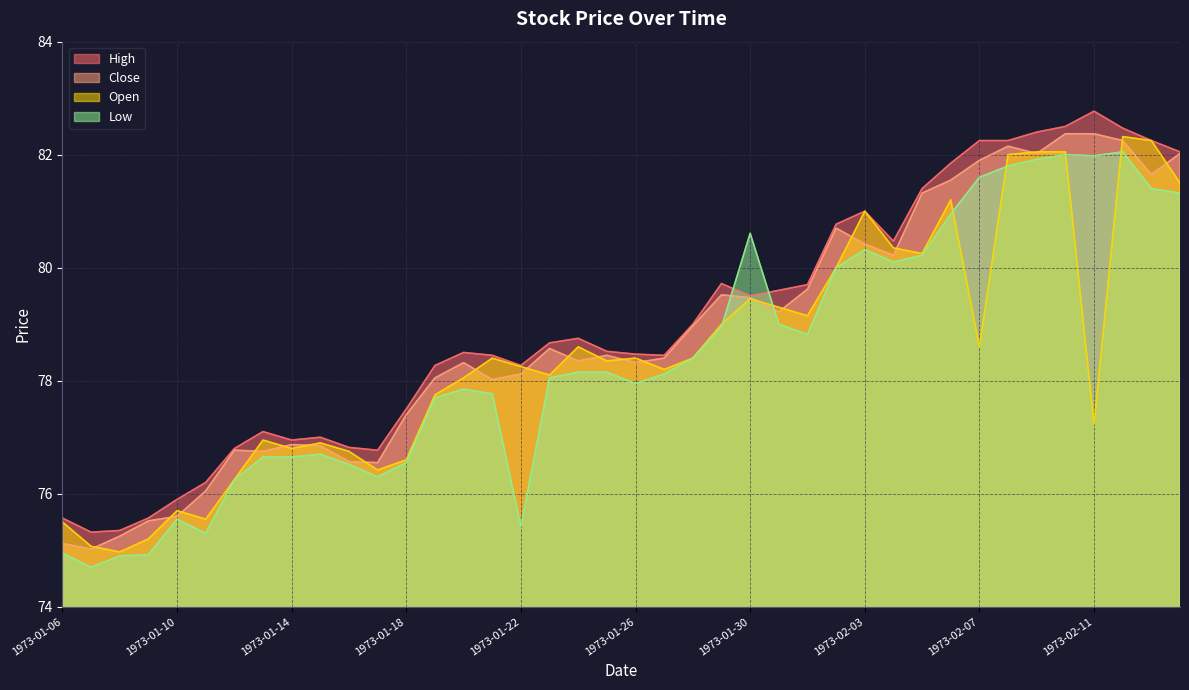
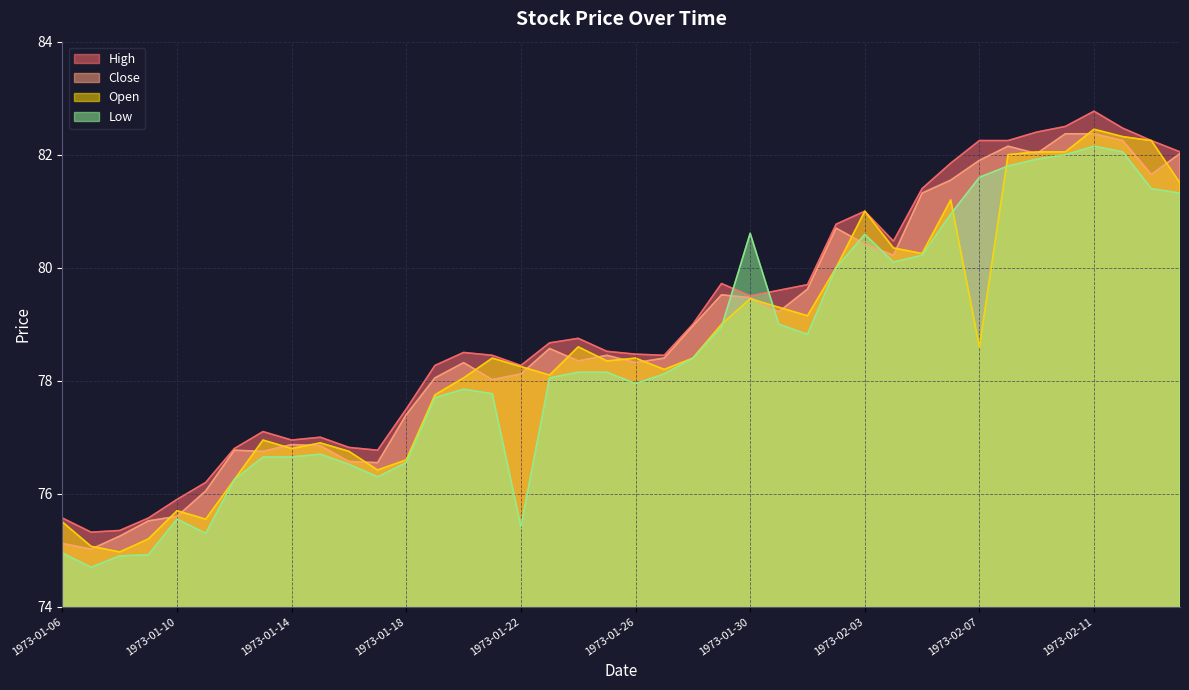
  {
    "Open": {
      "1973-01-06": 75.5,
      "1973-01-10": 75.7,
      "1973-01-14": 76.8,
      "1973-01-18": 76.6,
      "1973-01-26": 78.4,
      "1973-02-07": 78.6,
-     "1973-02-11": 77.2
+     "1973-02-11": 82.5
    },
    "Low": {
      "1973-01-06": 75.0,
      "1973-01-10": 75.6,
      "1973-01-14": 76.7,
      "1973-01-18": 76.6,
      "1973-01-22": 75.4,
      "1973-01-26": 78.0,
      "1973-01-30": 80.6,
-     "1973-02-03": 80.3,
+     "1973-02-03": 80.6,
      "1973-02-07": 81.6,
-     "1973-02-11": 82.0
+     "1973-02-11": 82.2
    }
  }
